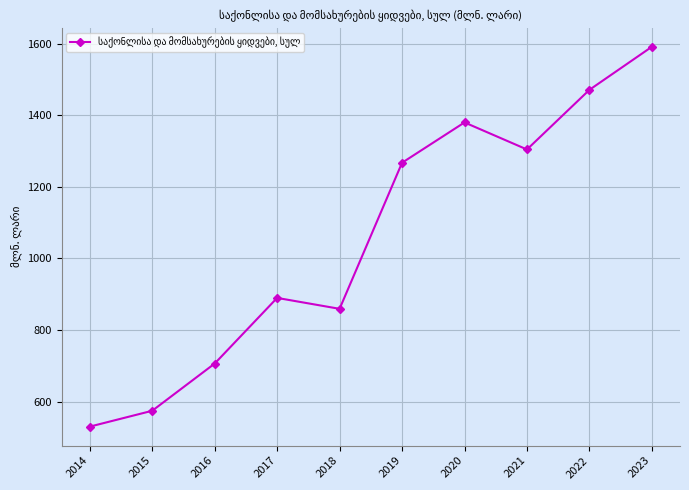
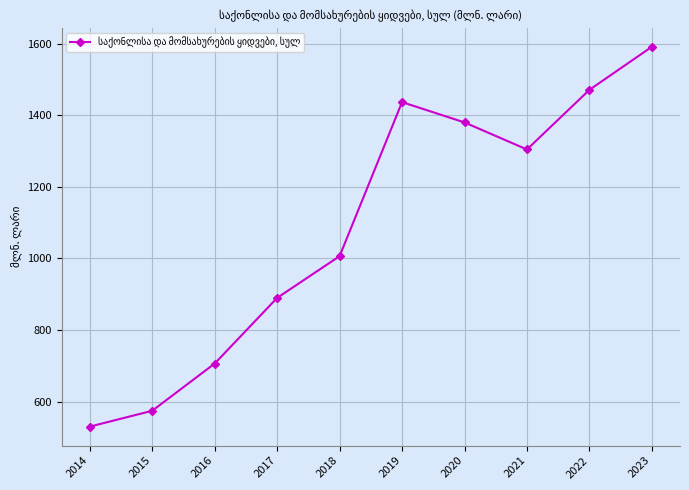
  {
    "2014": 530,
    "2015": 570,
    "2016": 710,
    "2017": 890,
-   "2018": 860,
-   "2019": 1270,
+   "2018": 1010,
+   "2019": 1440,
    "2020": 1380,
    "2021": 1300,
    "2022": 1470,
    "2023": 1590
  }
